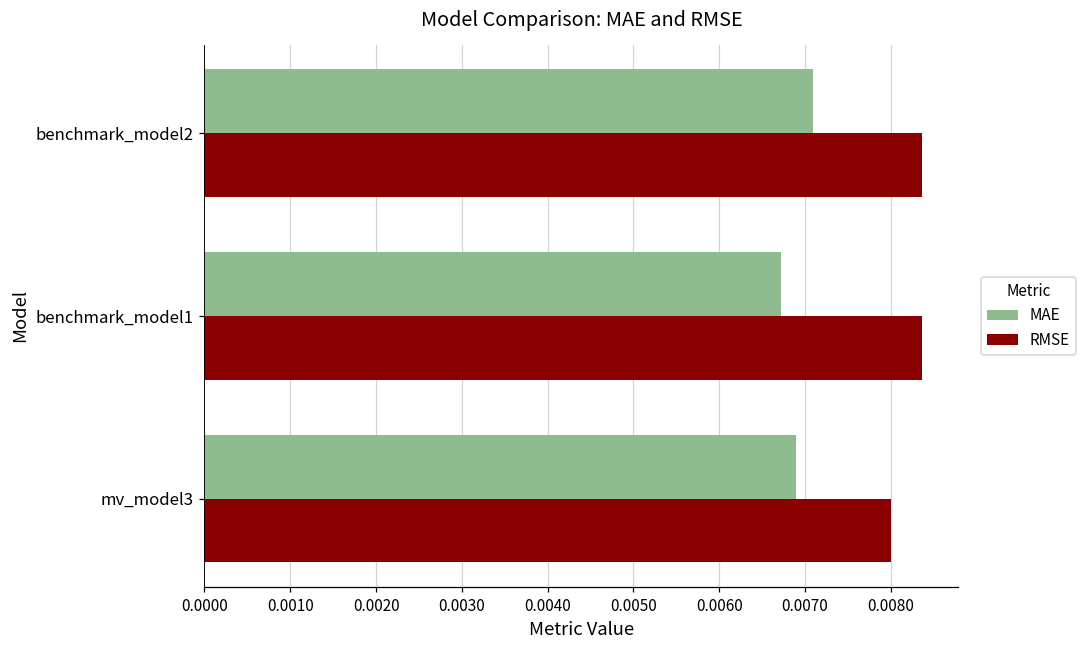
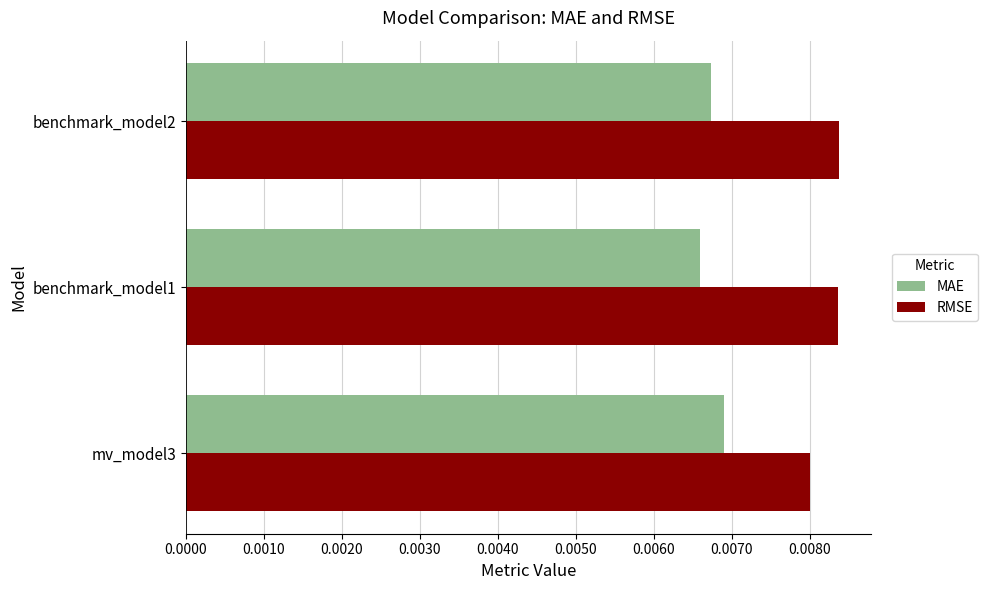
  {
    "MAE": {
-     "benchmark_model2": 0.0071,
-     "benchmark_model1": 0.0067,
+     "benchmark_model2": 0.0067,
+     "benchmark_model1": 0.0066,
      "mv_model3": 0.0069
    },
    "RMSE": {
      "benchmark_model2": 0.0084,
      "benchmark_model1": 0.0084,
      "mv_model3": 0.0080
    }
  }
